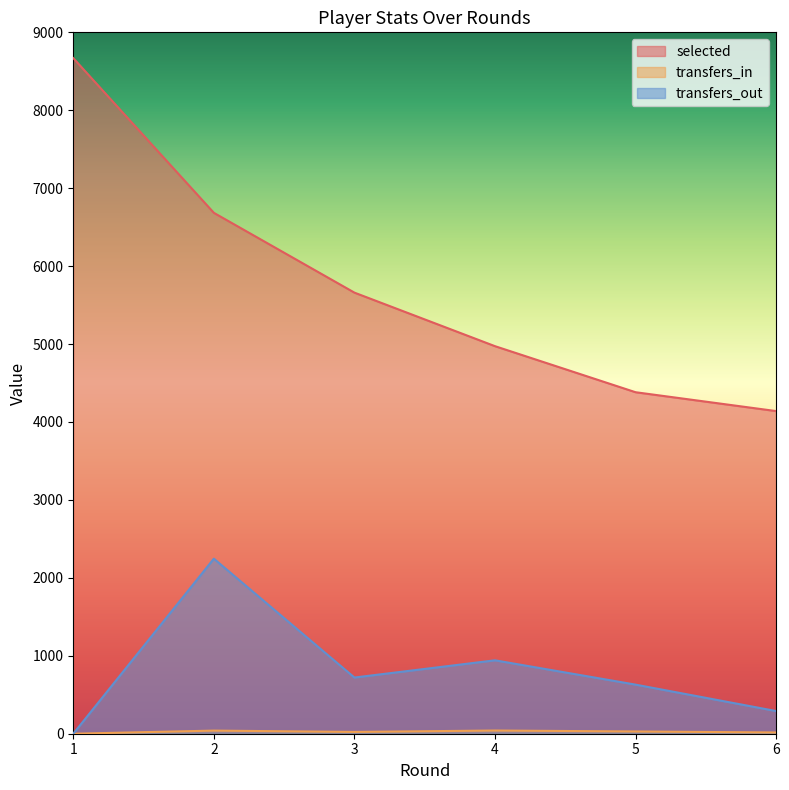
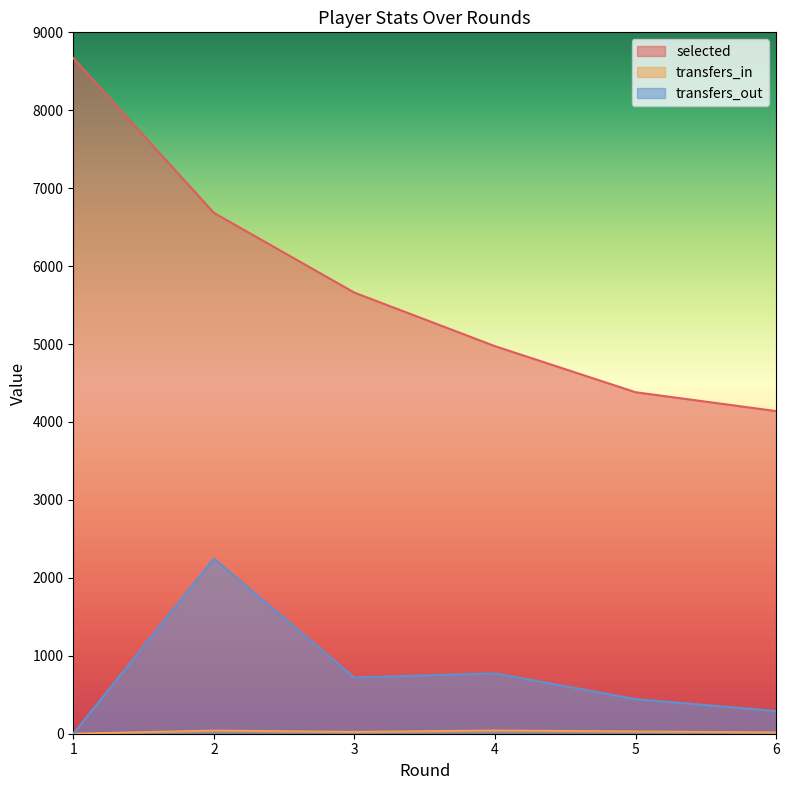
  {
    "transfers_out": {
      "2": 2200,
      "3": 700,
-     "4": 900,
-     "5": 600,
+     "4": 800,
+     "5": 400,
      "6": 300
    }
  }
